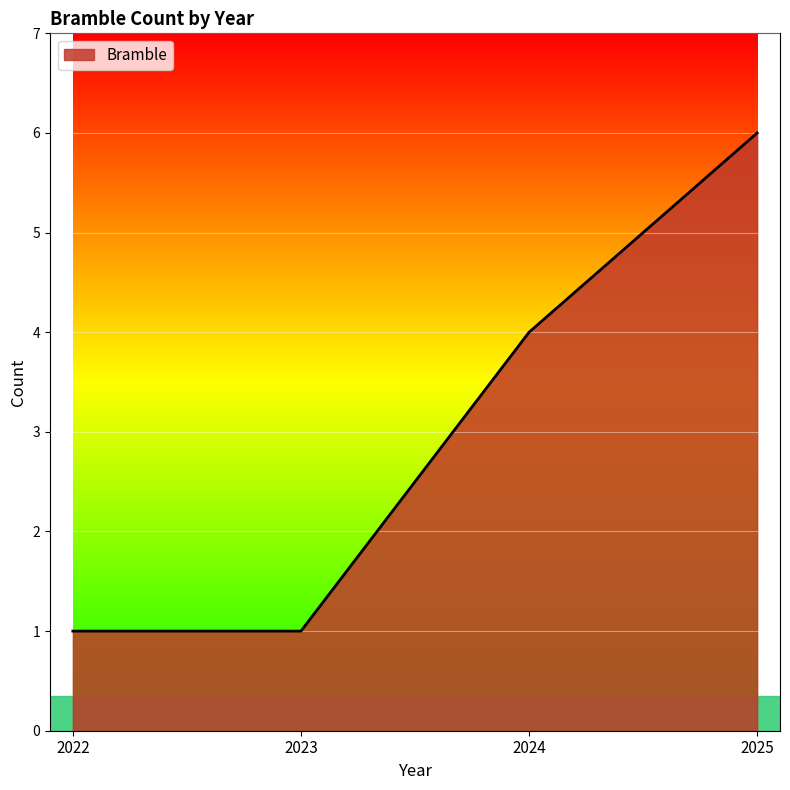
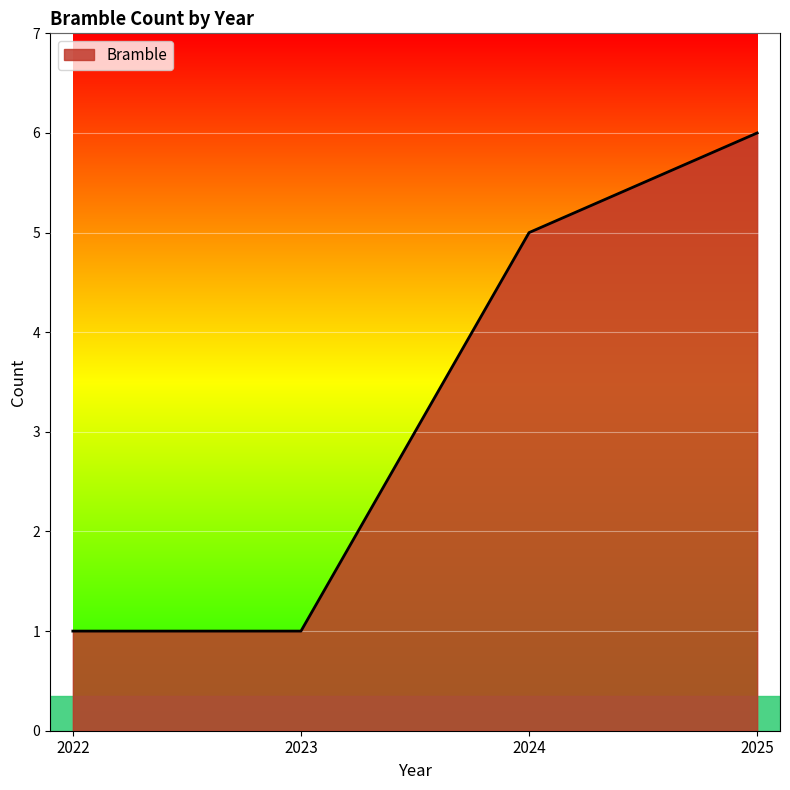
  {
    "2022": 1,
    "2023": 1,
-   "2024": 4,
+   "2024": 5,
    "2025": 6
  }
